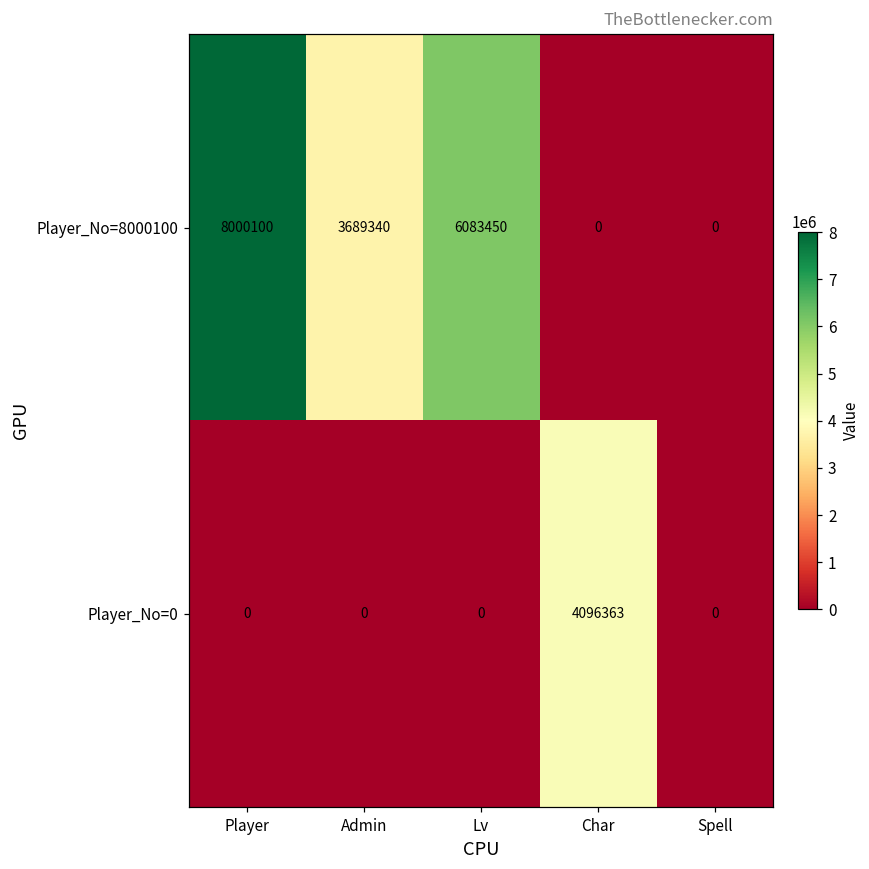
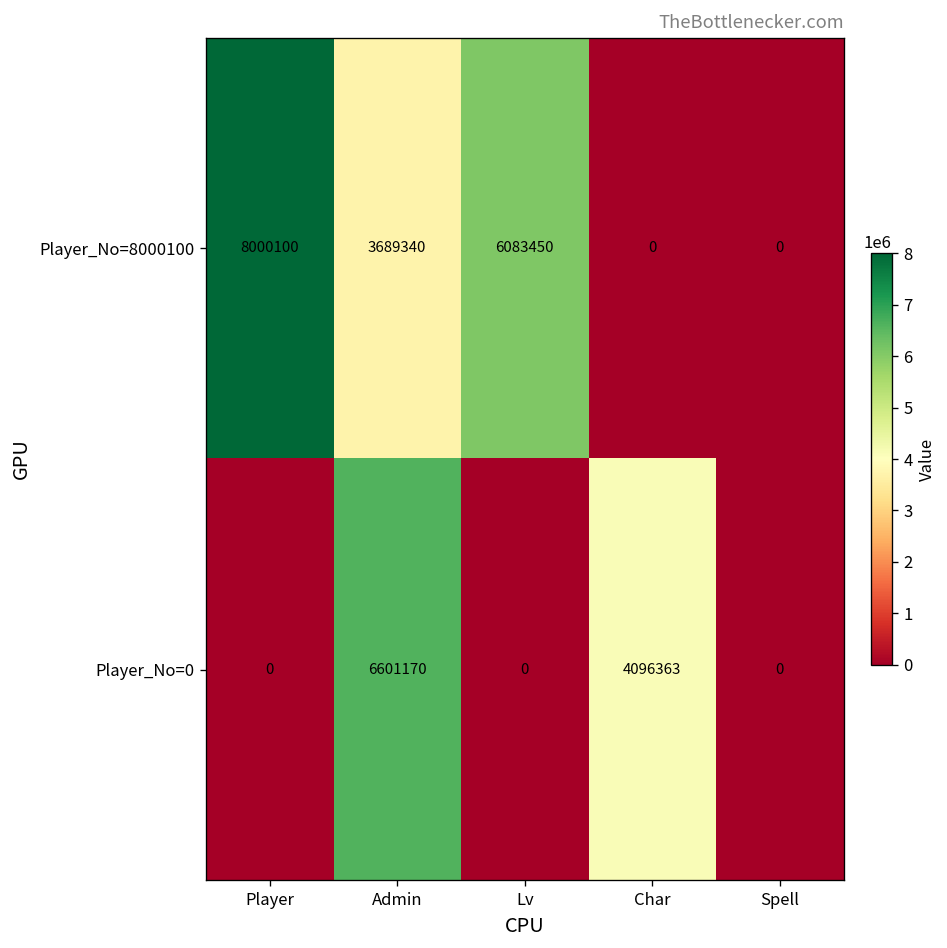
  {
    "Player_No=8000100": {
      "Player": 8000100,
      "Admin": 3689340,
      "Lv": 6083450,
      "Char": 0,
      "Spell": 0
    },
    "Player_No=0": {
      "Player": 0,
-     "Admin": 0,
+     "Admin": 6601170,
      "Lv": 0,
      "Char": 4096363,
      "Spell": 0
    }
  }
